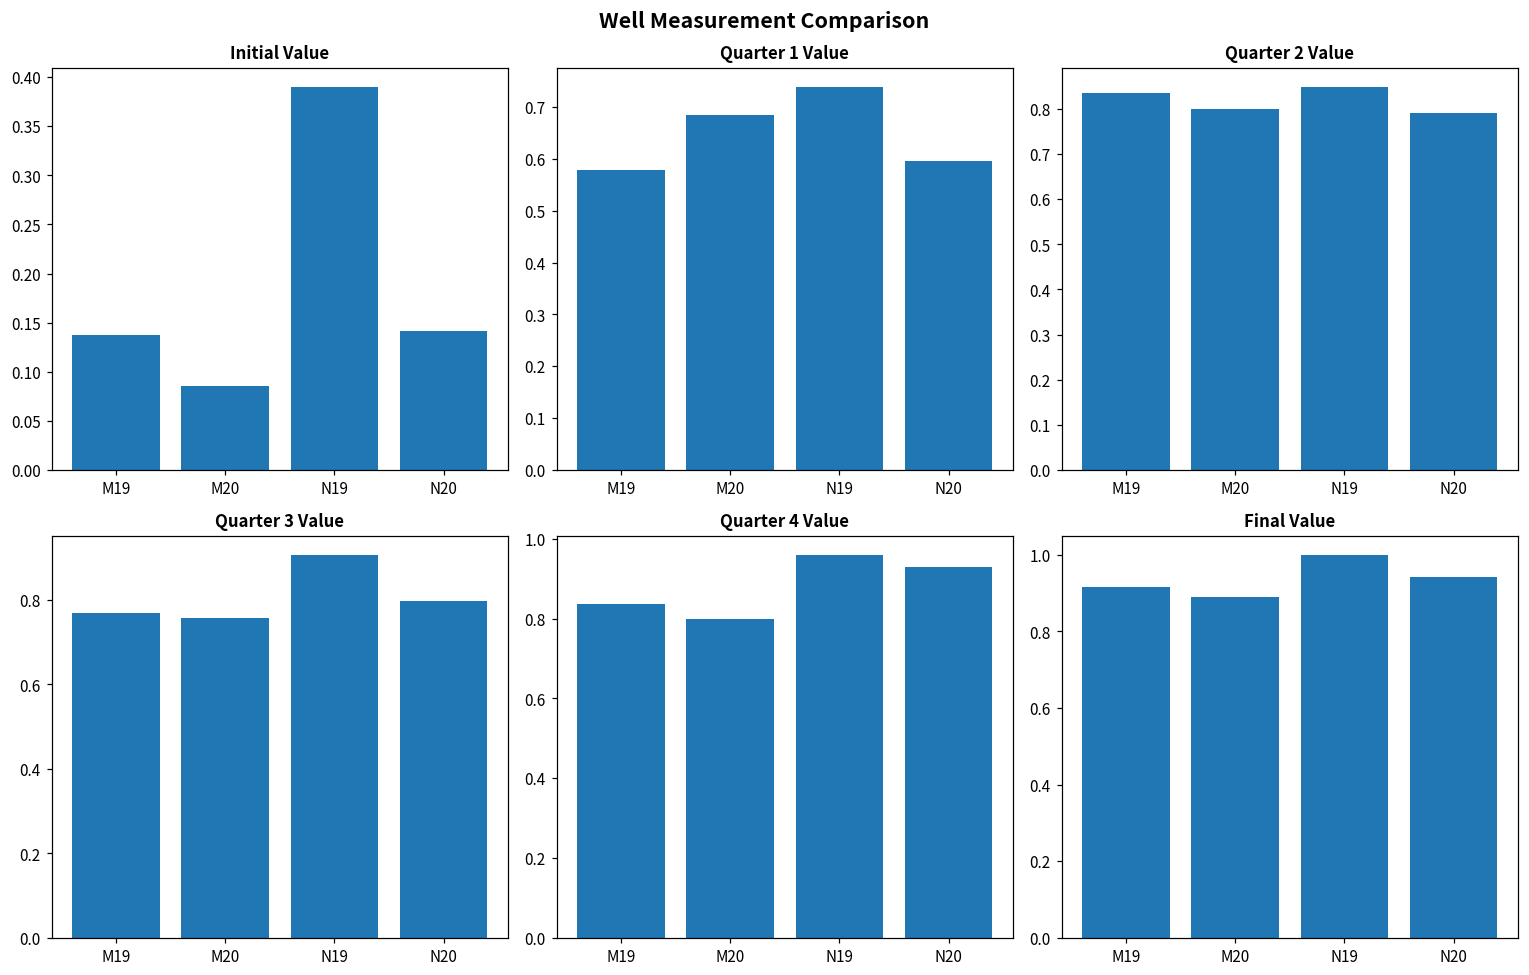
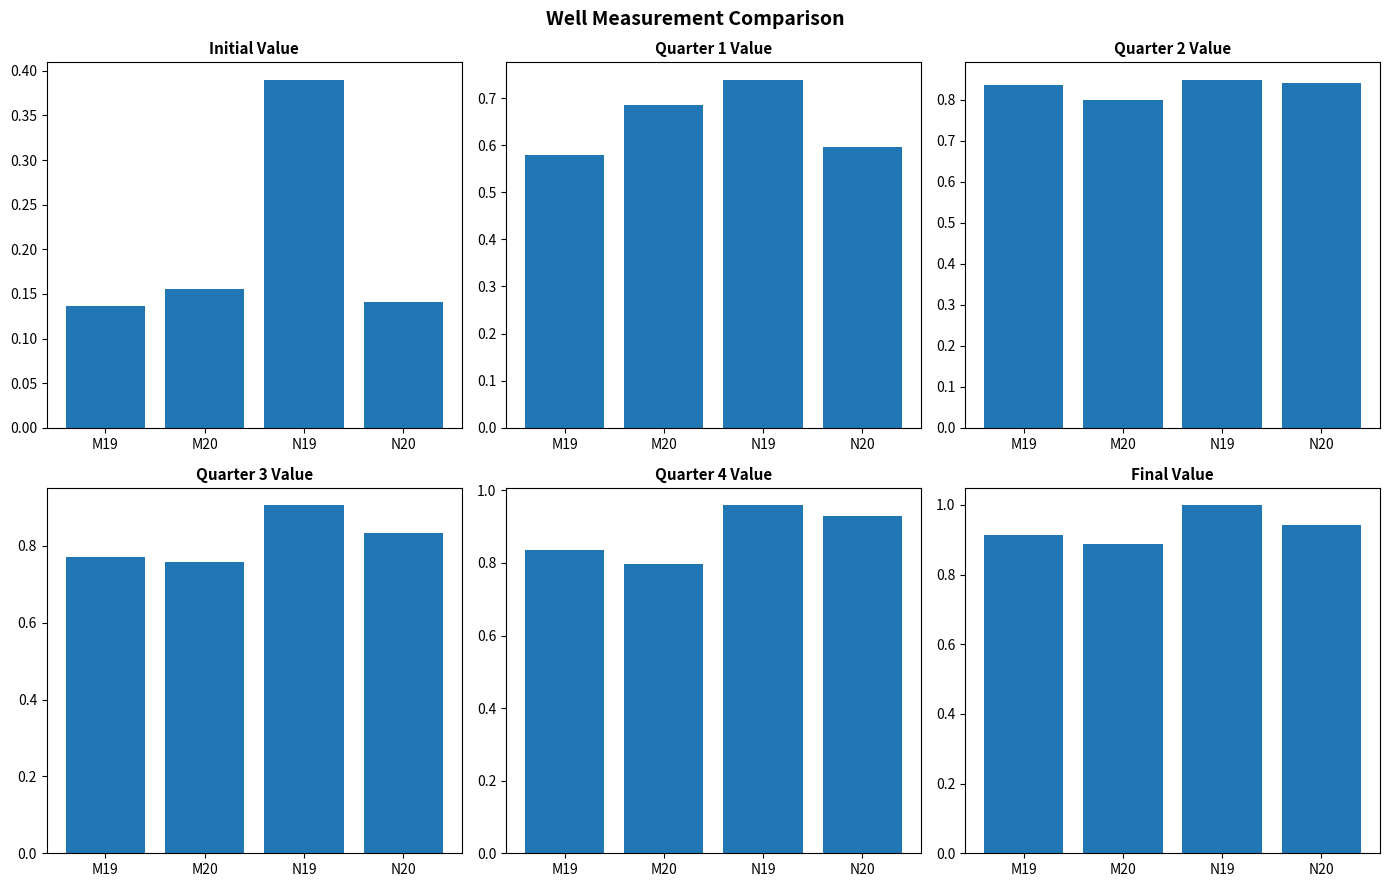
  {
    "Initial Value": {
      "M19": 0.14,
-     "M20": 0.09,
+     "M20": 0.16,
      "N19": 0.39,
      "N20": 0.14
    },
    "Quarter 1 Value": {
      "M19": 0.58,
      "M20": 0.69,
      "N19": 0.74,
      "N20": 0.60
    },
    "Quarter 2 Value": {
      "M19": 0.84,
      "M20": 0.80,
      "N19": 0.85,
-     "N20": 0.79
+     "N20": 0.84
    },
    "Quarter 3 Value": {
      "M19": 0.77,
      "M20": 0.76,
      "N19": 0.91,
-     "N20": 0.80
+     "N20": 0.83
    },
    "Quarter 4 Value": {
      "M19": 0.84,
      "M20": 0.80,
      "N19": 0.96,
      "N20": 0.93
    },
    "Final Value": {
      "M19": 0.92,
      "M20": 0.89,
      "N19": 1.00,
      "N20": 0.94
    }
  }
